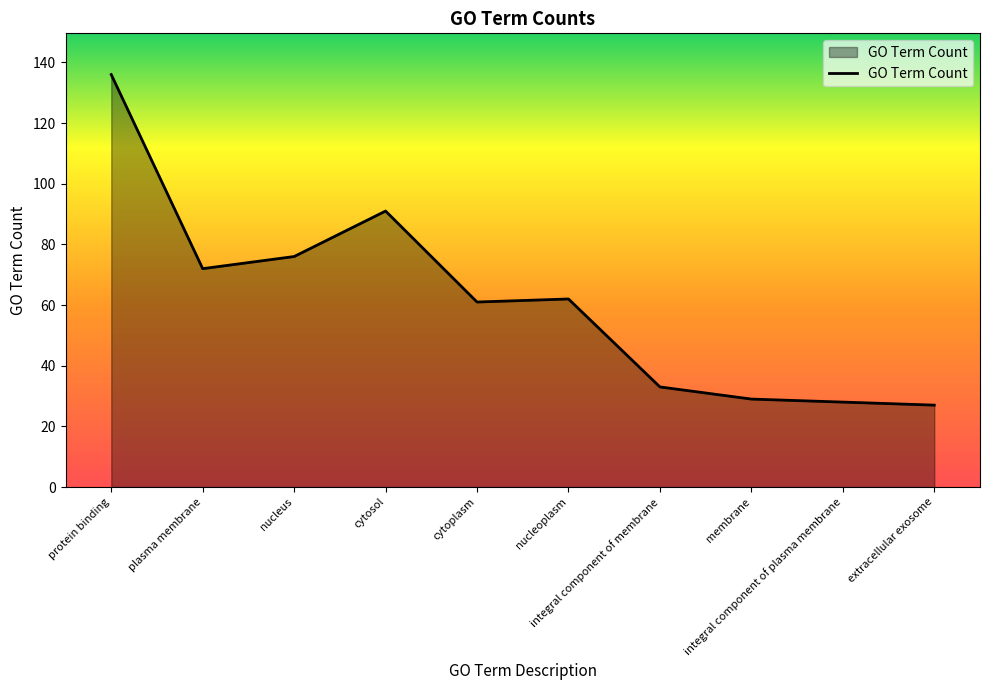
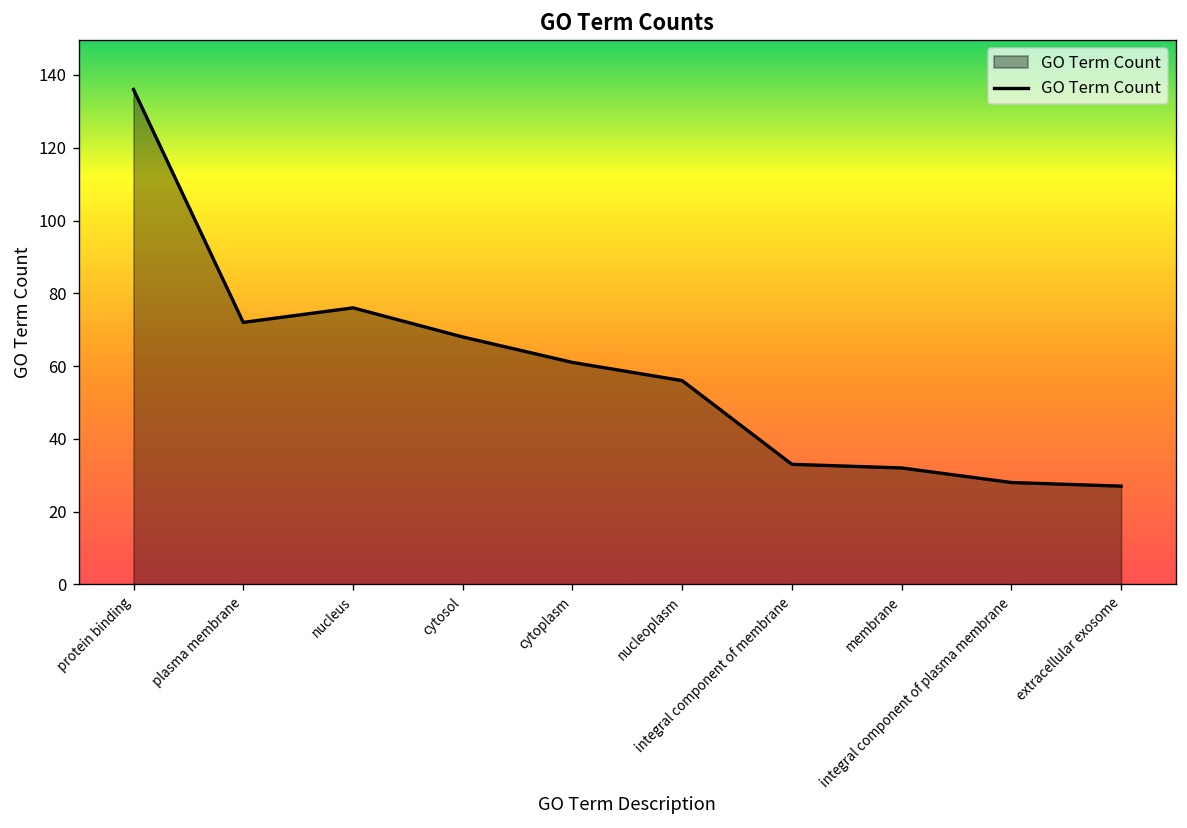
  {
    "protein binding": 136,
    "plasma membrane": 72,
    "nucleus": 76,
-   "cytosol": 91,
+   "cytosol": 68,
    "cytoplasm": 61,
-   "nucleoplasm": 62,
+   "nucleoplasm": 56,
    "integral component of membrane": 33,
-   "membrane": 29,
+   "membrane": 32,
    "integral component of plasma membrane": 28,
    "extracellular exosome": 27
  }
